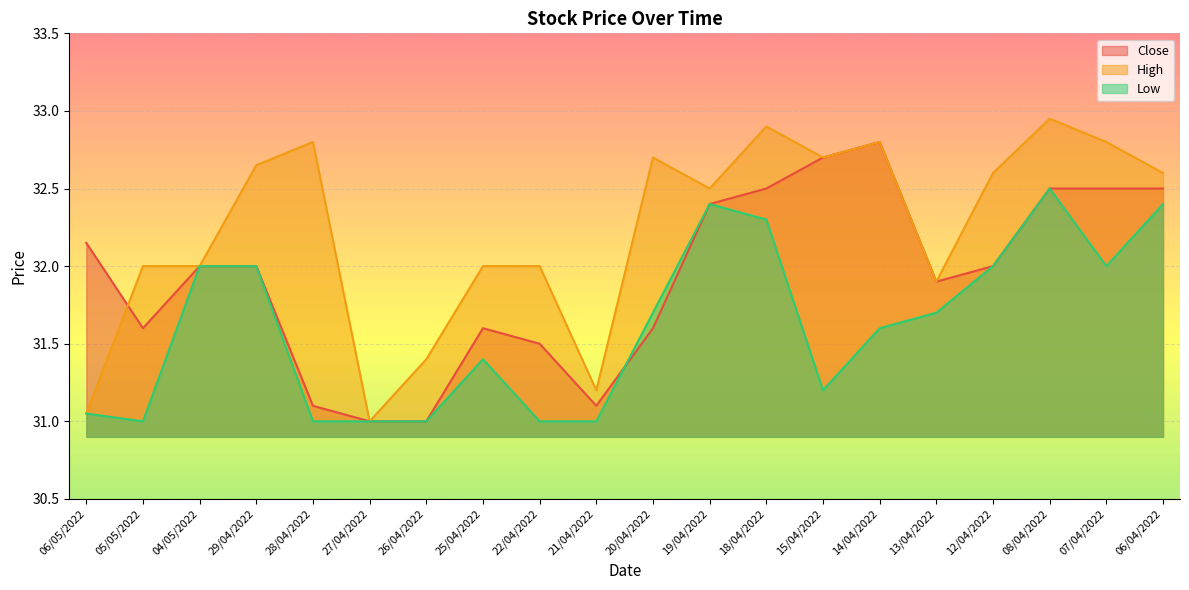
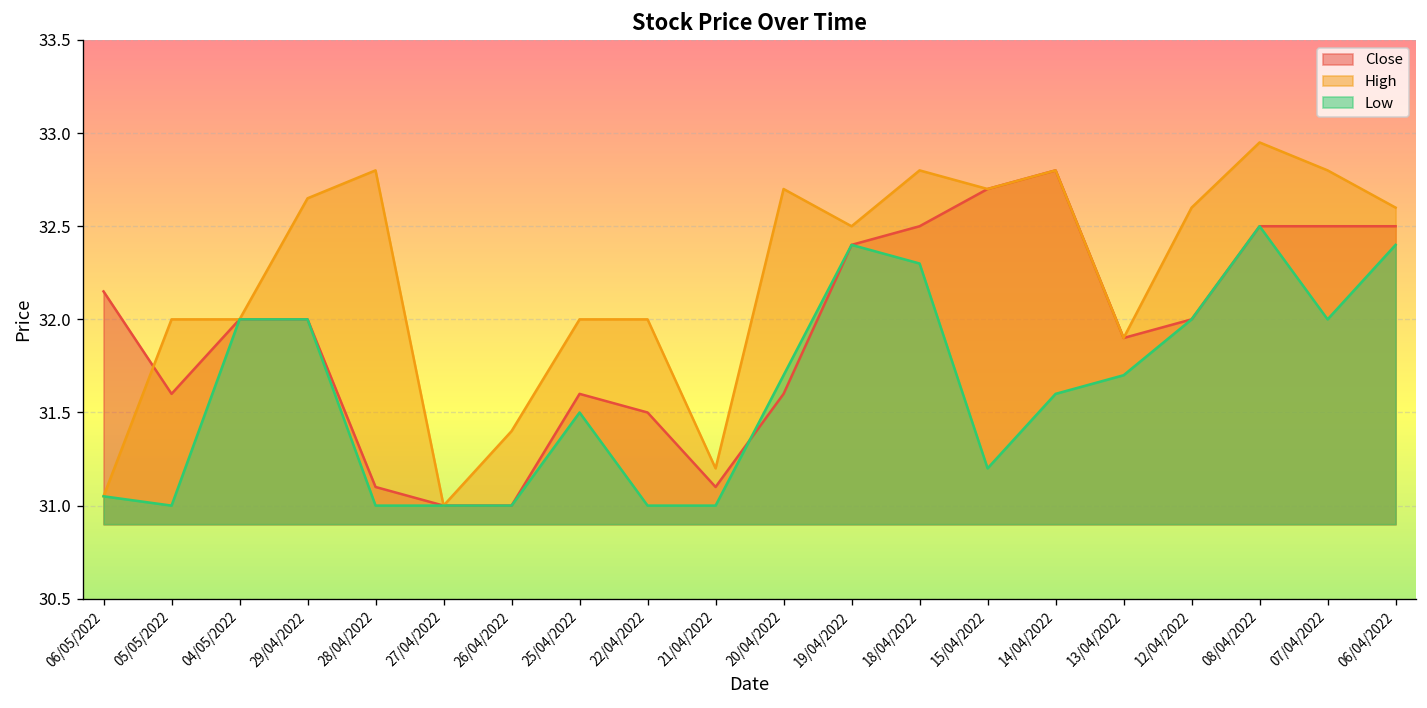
  {
    "Close": {
      "06/05/2022": 32.15,
      "05/05/2022": 31.6,
      "28/04/2022": 31.1,
      "25/04/2022": 31.6,
      "22/04/2022": 31.5,
      "21/04/2022": 31.1,
      "20/04/2022": 31.6,
      "18/04/2022": 32.5,
      "07/04/2022": 32.5,
      "06/04/2022": 32.5
    },
    "High": {
      "05/05/2022": 32.0,
      "29/04/2022": 32.65,
      "28/04/2022": 32.8,
      "26/04/2022": 31.4,
      "25/04/2022": 32.0,
      "22/04/2022": 32.0,
      "21/04/2022": 31.2,
      "20/04/2022": 32.7,
      "19/04/2022": 32.5,
-     "18/04/2022": 32.9,
+     "18/04/2022": 32.8,
      "12/04/2022": 32.6,
      "08/04/2022": 32.95,
      "07/04/2022": 32.8,
      "06/04/2022": 32.6
    },
    "Low": {
      "05/05/2022": 31.0,
      "28/04/2022": 31.0,
-     "25/04/2022": 31.4,
+     "25/04/2022": 31.5,
      "22/04/2022": 31.0,
      "21/04/2022": 31.0,
      "20/04/2022": 31.7,
      "18/04/2022": 32.3,
      "15/04/2022": 31.2,
      "14/04/2022": 31.6,
      "13/04/2022": 31.7,
      "07/04/2022": 32.0,
      "06/04/2022": 32.4
    }
  }
